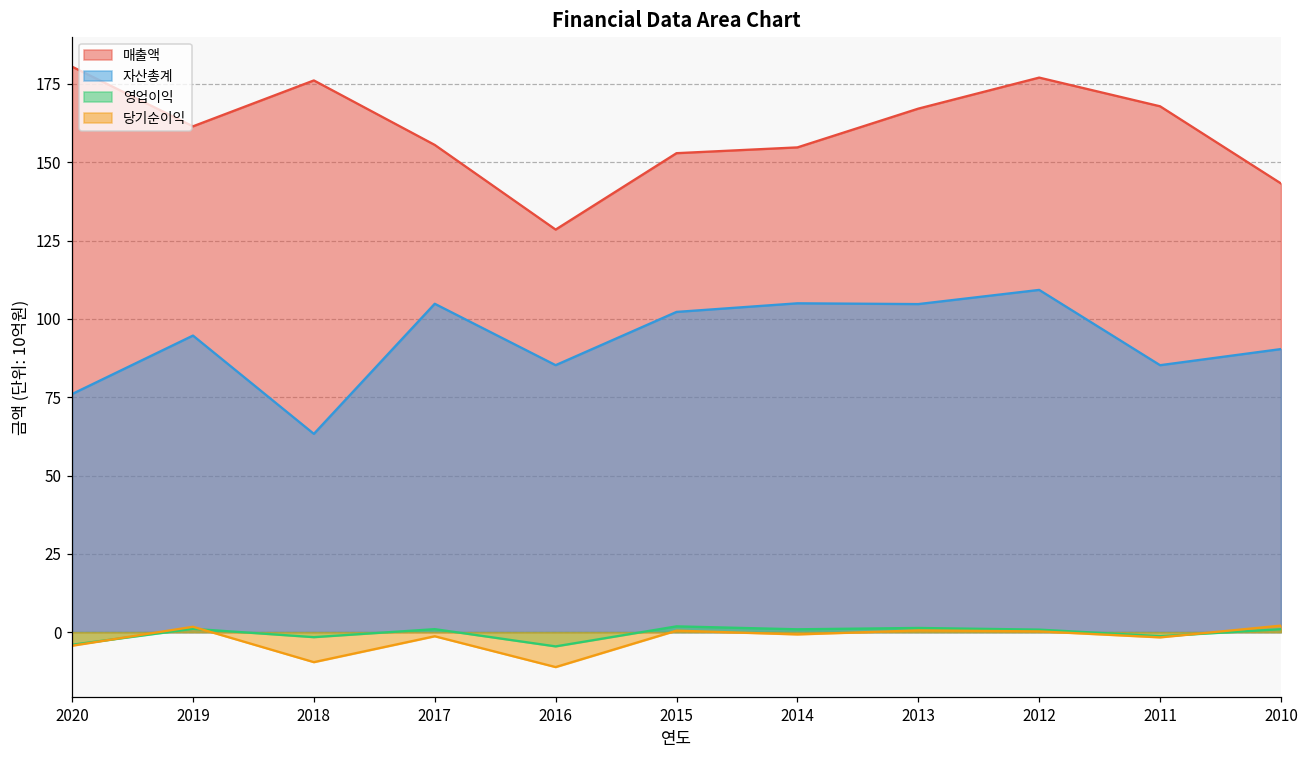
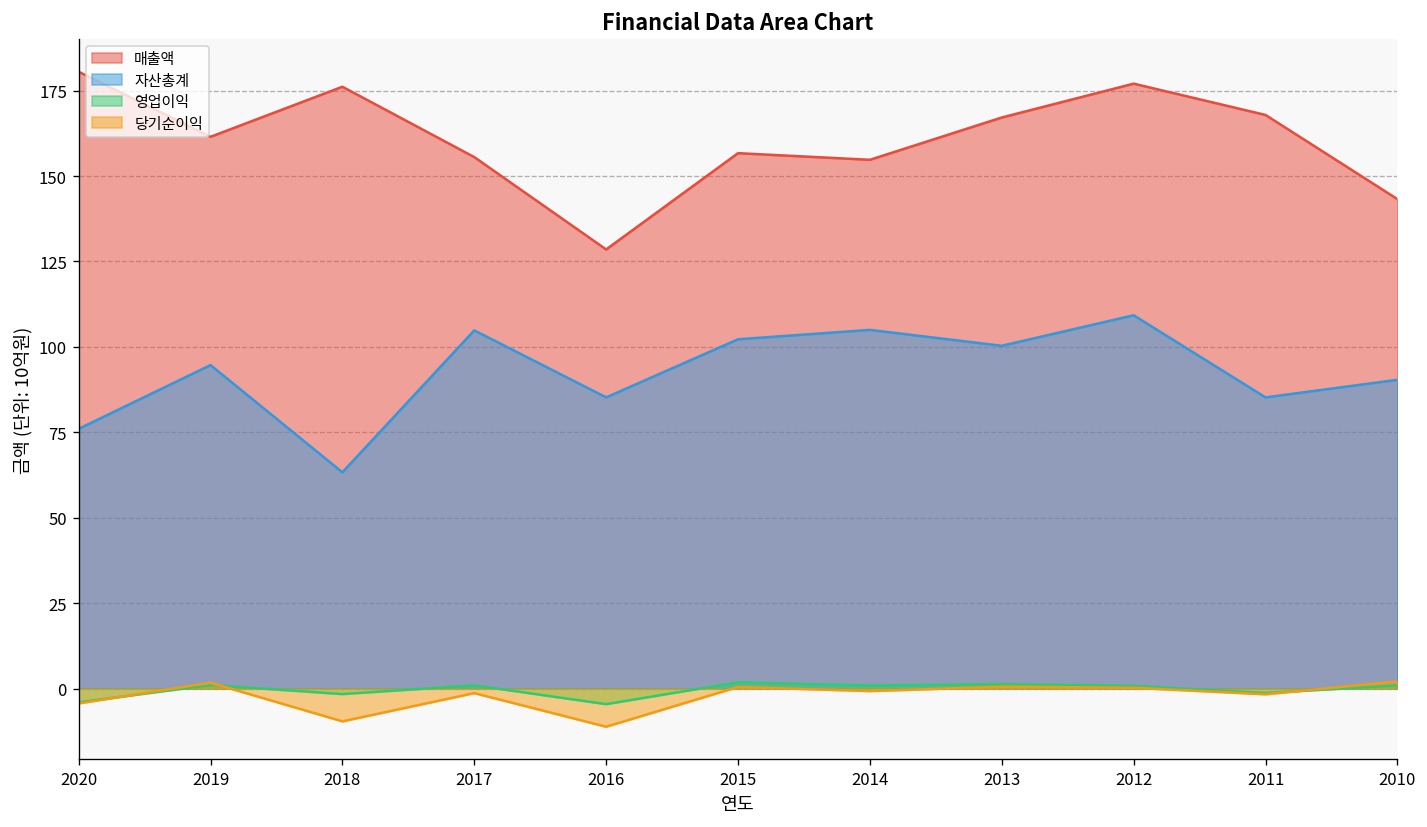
  {
    "매출액": {
      "2020": 181,
      "2019": 161,
      "2018": 176,
      "2017": 156,
      "2016": 129,
-     "2015": 153,
+     "2015": 157,
      "2014": 155,
      "2013": 167,
      "2012": 177,
      "2011": 168,
      "2010": 143
    },
    "자산총계": {
      "2020": 76,
      "2019": 95,
      "2018": 63,
      "2017": 105,
      "2016": 85,
      "2015": 102,
      "2014": 105,
-     "2013": 105,
+     "2013": 100,
      "2012": 109,
      "2011": 85,
      "2010": 90
    }
  }
